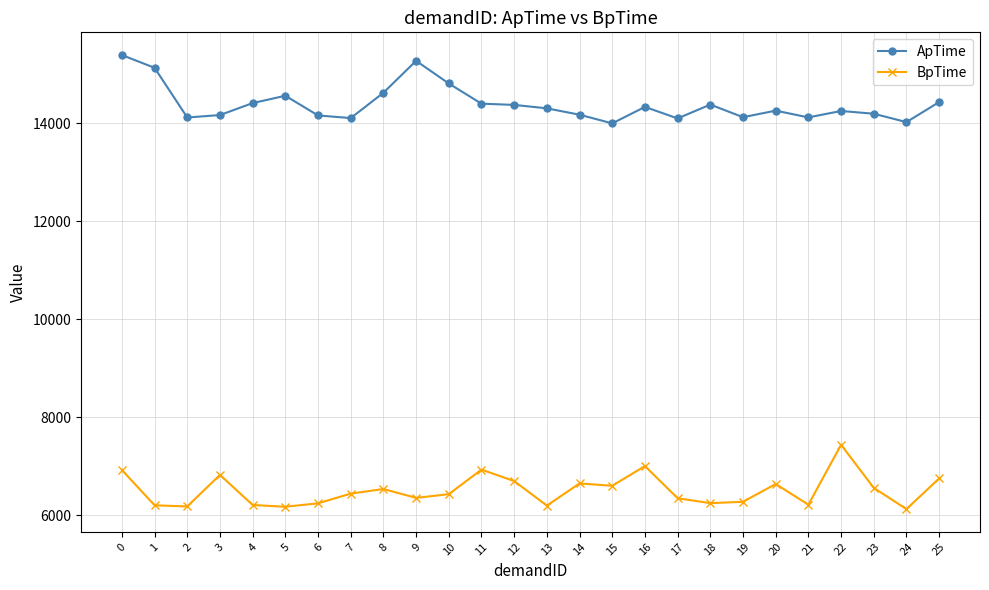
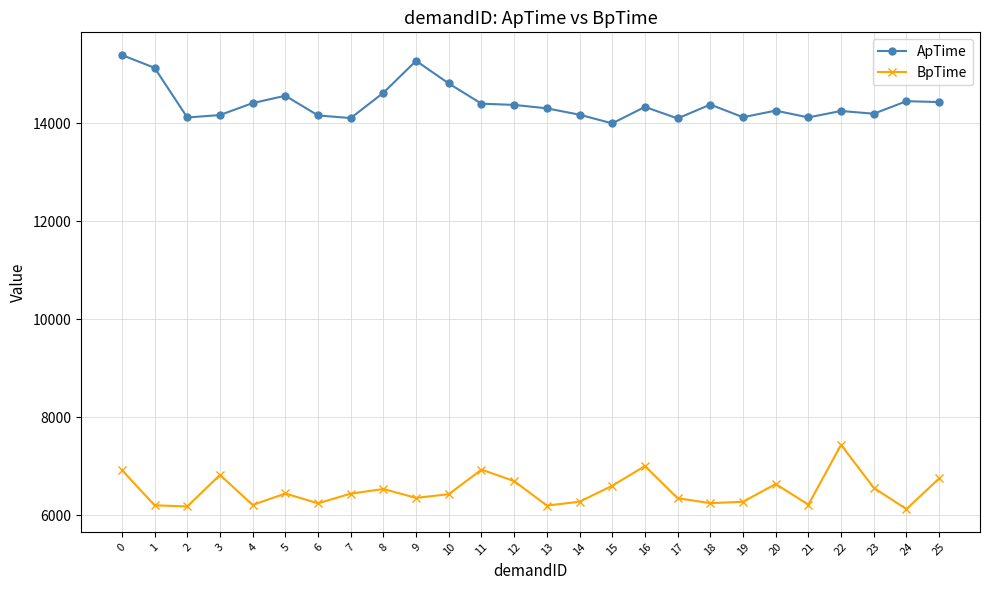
  {
    "ApTime": {
      "0": 15400,
      "1": 15100,
      "2": 14100,
      "3": 14200,
      "4": 14400,
      "5": 14600,
      "6": 14200,
      "7": 14100,
      "8": 14600,
      "9": 15300,
      "10": 14800,
      "11": 14400,
      "12": 14400,
      "13": 14300,
      "14": 14200,
      "15": 14000,
      "16": 14300,
      "17": 14100,
      "18": 14400,
      "19": 14100,
      "20": 14300,
      "21": 14100,
      "22": 14300,
      "23": 14200,
-     "24": 14000,
+     "24": 14500,
      "25": 14400
    },
    "BpTime": {
      "0": 6900,
      "1": 6200,
      "2": 6200,
      "3": 6800,
      "4": 6200,
-     "5": 6200,
+     "5": 6400,
      "6": 6200,
      "7": 6400,
      "8": 6500,
      "9": 6400,
      "10": 6400,
      "11": 6900,
      "12": 6700,
      "13": 6200,
-     "14": 6700,
+     "14": 6300,
      "15": 6600,
      "16": 7000,
      "17": 6300,
      "18": 6200,
      "19": 6300,
      "20": 6600,
      "21": 6200,
      "22": 7400,
      "23": 6600,
      "24": 6100,
      "25": 6800
    }
  }
